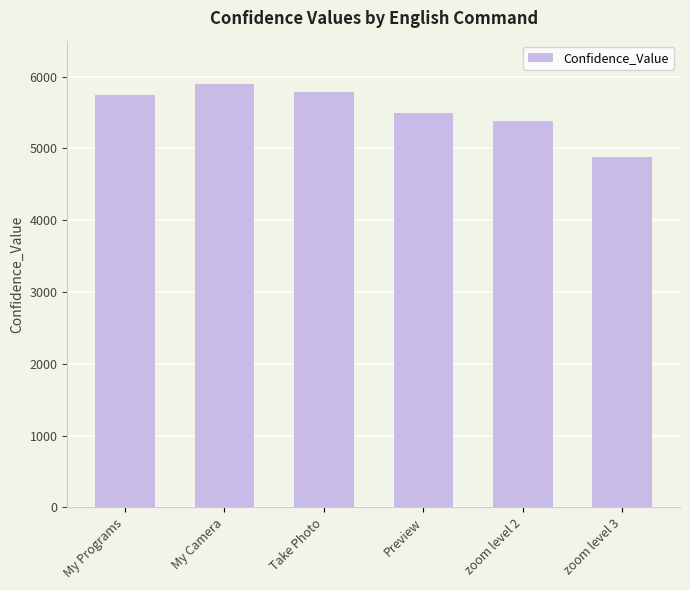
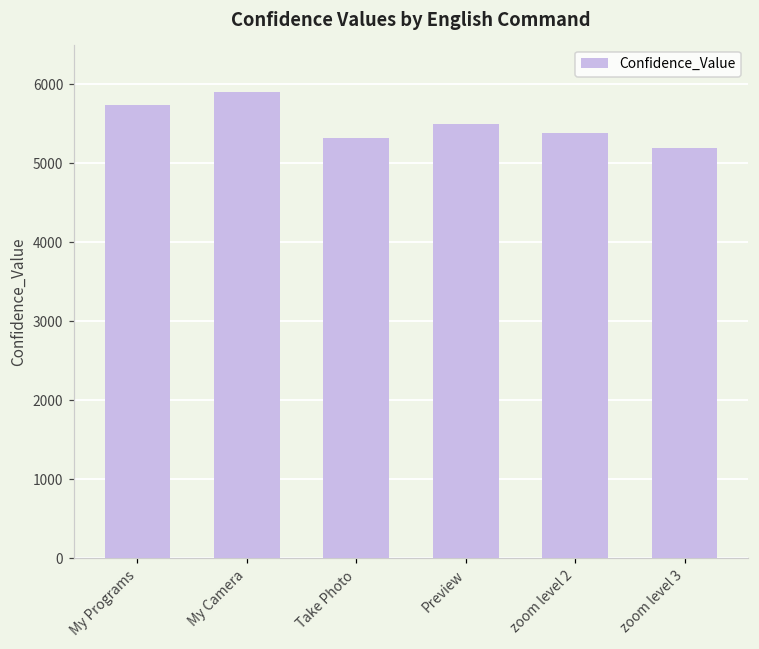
  {
    "My Programs": 5700,
    "My Camera": 5900,
-   "Take Photo": 5800,
+   "Take Photo": 5300,
    "Preview": 5500,
    "zoom level 2": 5400,
-   "zoom level 3": 4900
+   "zoom level 3": 5200
  }
